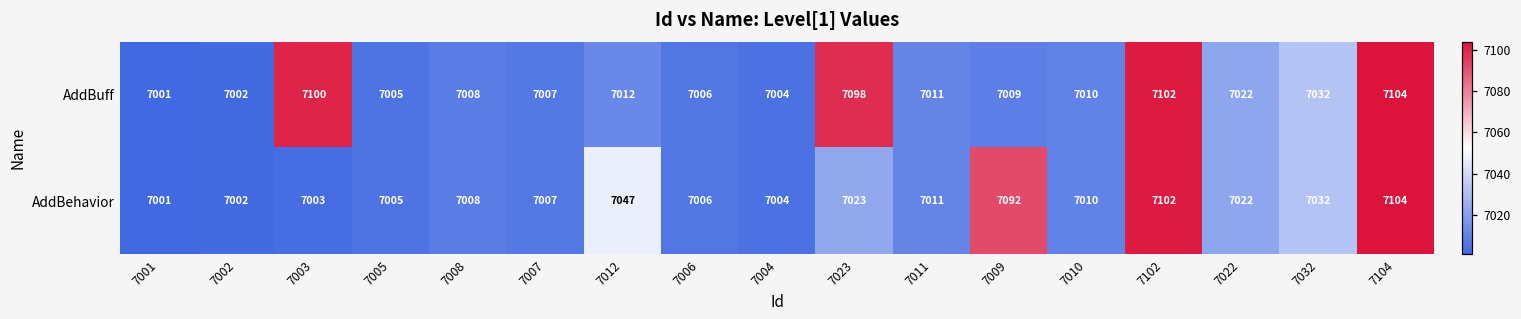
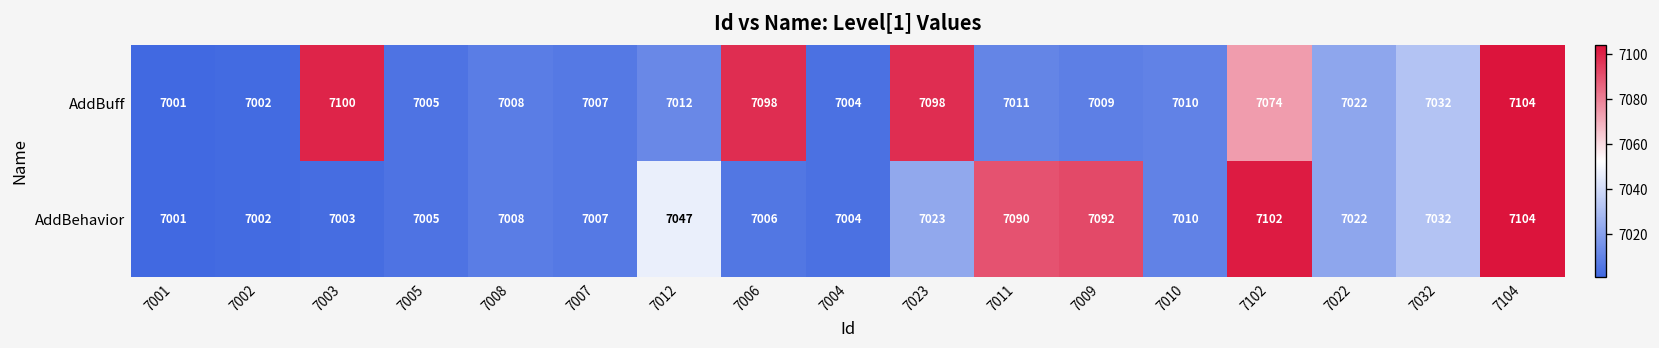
  {
    "AddBuff": {
      "7001": 7001,
      "7002": 7002,
      "7003": 7100,
      "7005": 7005,
      "7008": 7008,
      "7007": 7007,
      "7012": 7012,
-     "7006": 7006,
+     "7006": 7098,
      "7004": 7004,
      "7023": 7098,
      "7011": 7011,
      "7009": 7009,
      "7010": 7010,
-     "7102": 7102,
+     "7102": 7074,
      "7022": 7022,
      "7032": 7032,
      "7104": 7104
    },
    "AddBehavior": {
      "7001": 7001,
      "7002": 7002,
      "7003": 7003,
      "7005": 7005,
      "7008": 7008,
      "7007": 7007,
      "7012": 7047,
      "7006": 7006,
      "7004": 7004,
      "7023": 7023,
-     "7011": 7011,
+     "7011": 7090,
      "7009": 7092,
      "7010": 7010,
      "7102": 7102,
      "7022": 7022,
      "7032": 7032,
      "7104": 7104
    }
  }
